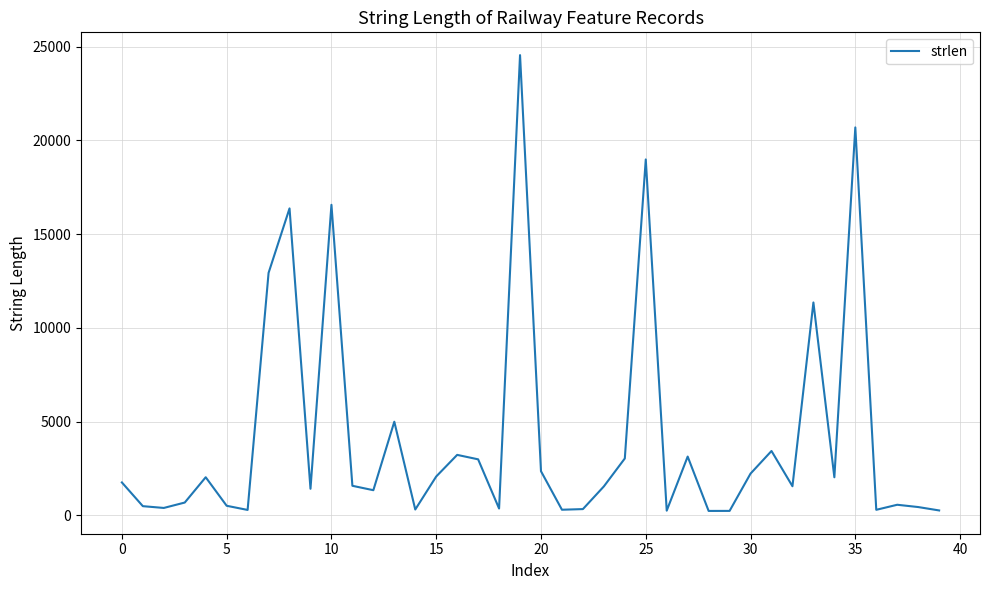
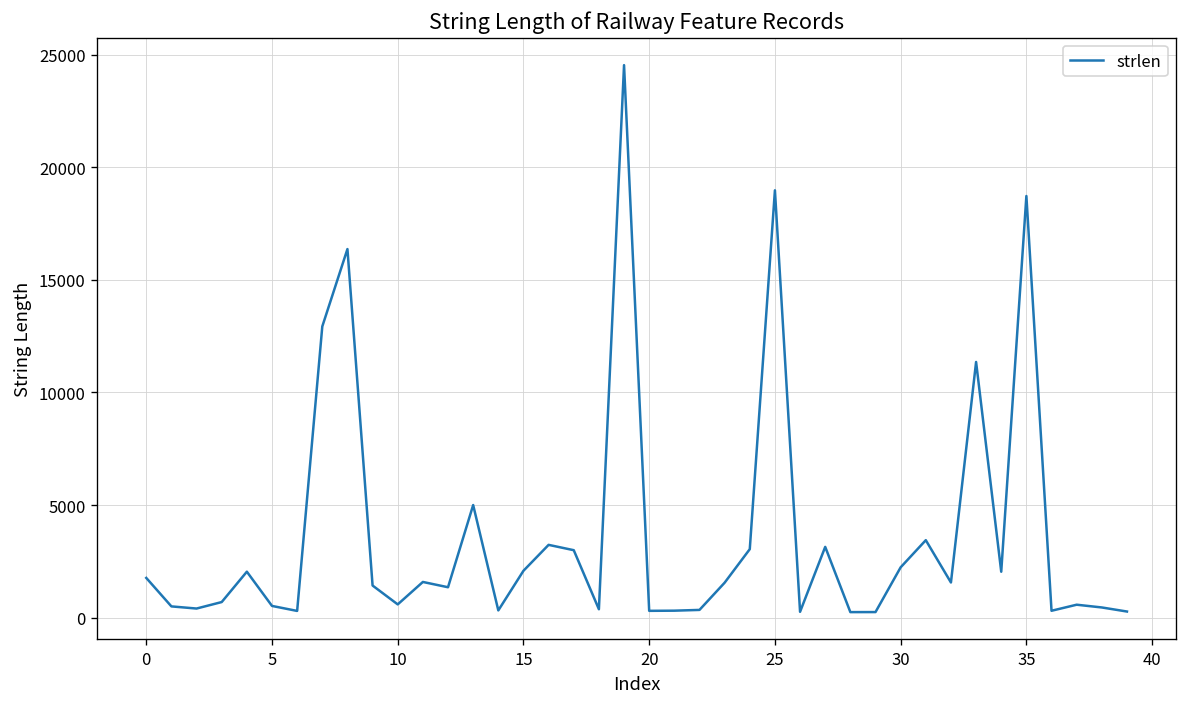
  {
    "0": 1800,
    "5": 500,
-   "10": 16600,
+   "10": 600,
    "15": 2100,
-   "20": 2400,
+   "20": 300,
    "25": 19000,
    "30": 2200,
-   "35": 20700
+   "35": 18700
  }
